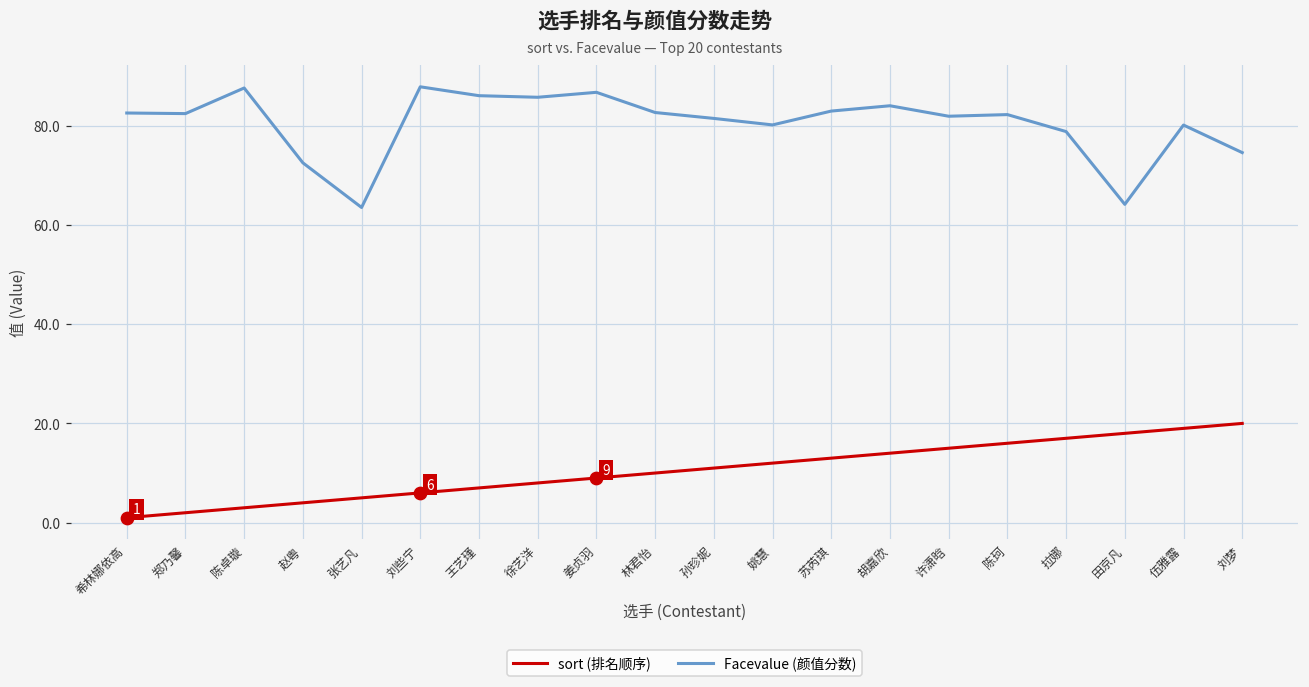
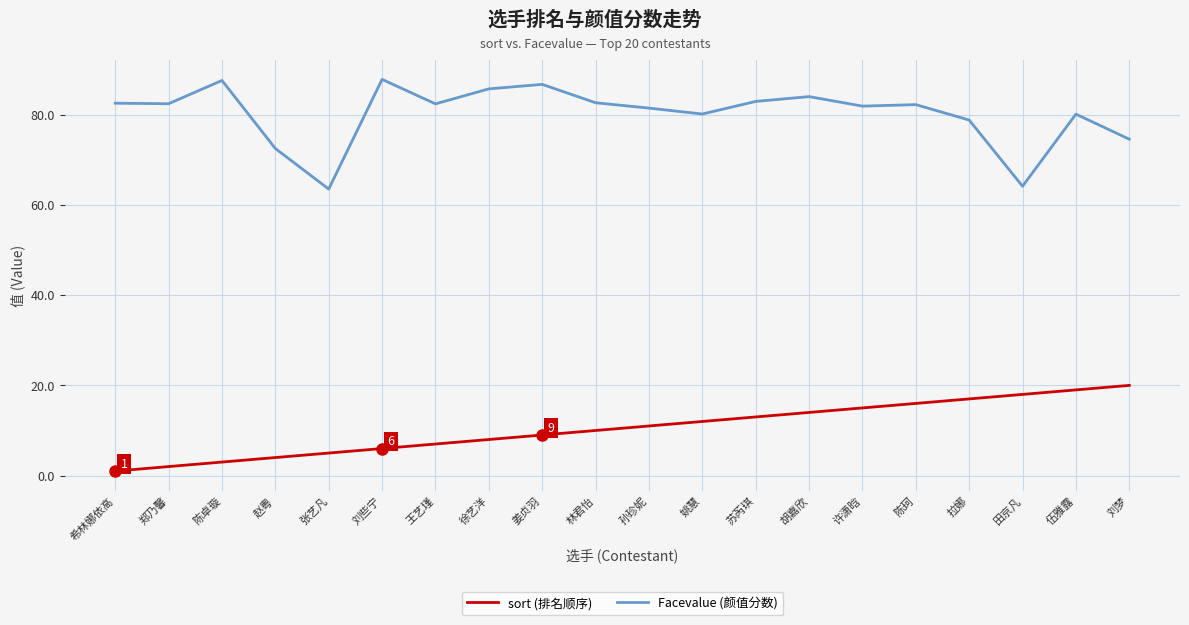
  {
    "Facevalue (颜值分数)": {
      "希林娜依高": 83,
      "郑乃馨": 82,
      "陈卓璇": 88,
      "赵粤": 73,
      "张艺凡": 64,
      "刘些宁": 88,
-     "王艺瑾": 86,
+     "王艺瑾": 82,
      "徐艺洋": 86,
      "姜贞羽": 87,
      "林君怡": 83,
      "孙珍妮": 81,
      "姚慧": 80,
      "苏芮琪": 83,
      "胡嘉欣": 84,
      "许潇晗": 82,
      "陈珂": 82,
      "拉娜": 79,
      "田京凡": 64,
      "伍雅露": 80,
      "刘梦": 75
    }
  }
